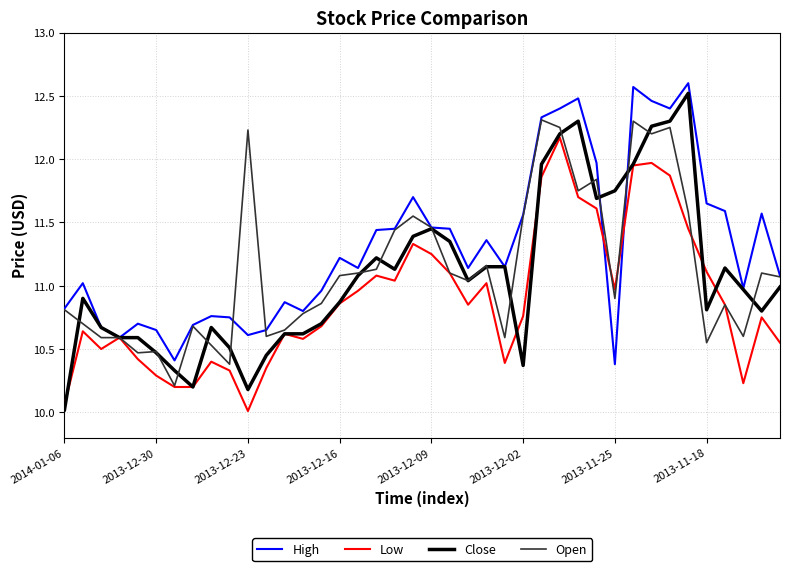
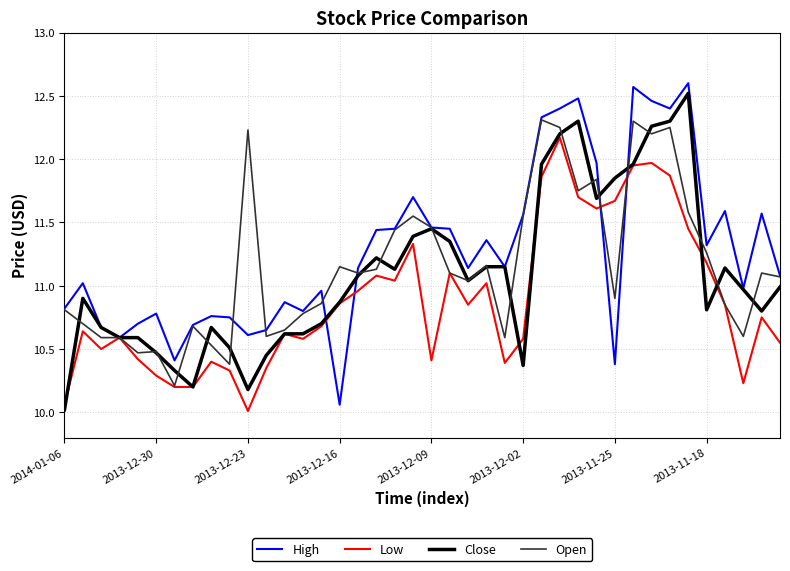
  {
    "High": {
-     "2013-12-30": 10.65,
+     "2013-12-30": 10.78,
      "2013-12-23": 10.61,
-     "2013-12-16": 11.22,
+     "2013-12-16": 10.06,
      "2013-11-25": 10.38,
-     "2013-11-18": 11.65
+     "2013-11-18": 11.32
    },
    "Low": {
      "2014-01-06": 10.06,
      "2013-12-30": 10.29,
      "2013-12-23": 10.01,
-     "2013-12-09": 11.25,
-     "2013-12-02": 10.76,
-     "2013-11-25": 10.97,
-     "2013-11-18": 11.11
+     "2013-12-09": 10.41,
+     "2013-12-02": 10.58,
+     "2013-11-25": 11.67,
+     "2013-11-18": 11.18
    },
    "Close": {
      "2014-01-06": 10.02,
      "2013-12-23": 10.18,
      "2013-12-02": 10.37,
-     "2013-11-25": 11.75,
+     "2013-11-25": 11.85,
      "2013-11-18": 10.81
    },
    "Open": {
      "2013-12-23": 12.23,
-     "2013-12-16": 11.08,
+     "2013-12-16": 11.15,
      "2013-11-25": 10.90,
-     "2013-11-18": 10.55
+     "2013-11-18": 11.26
    }
  }
